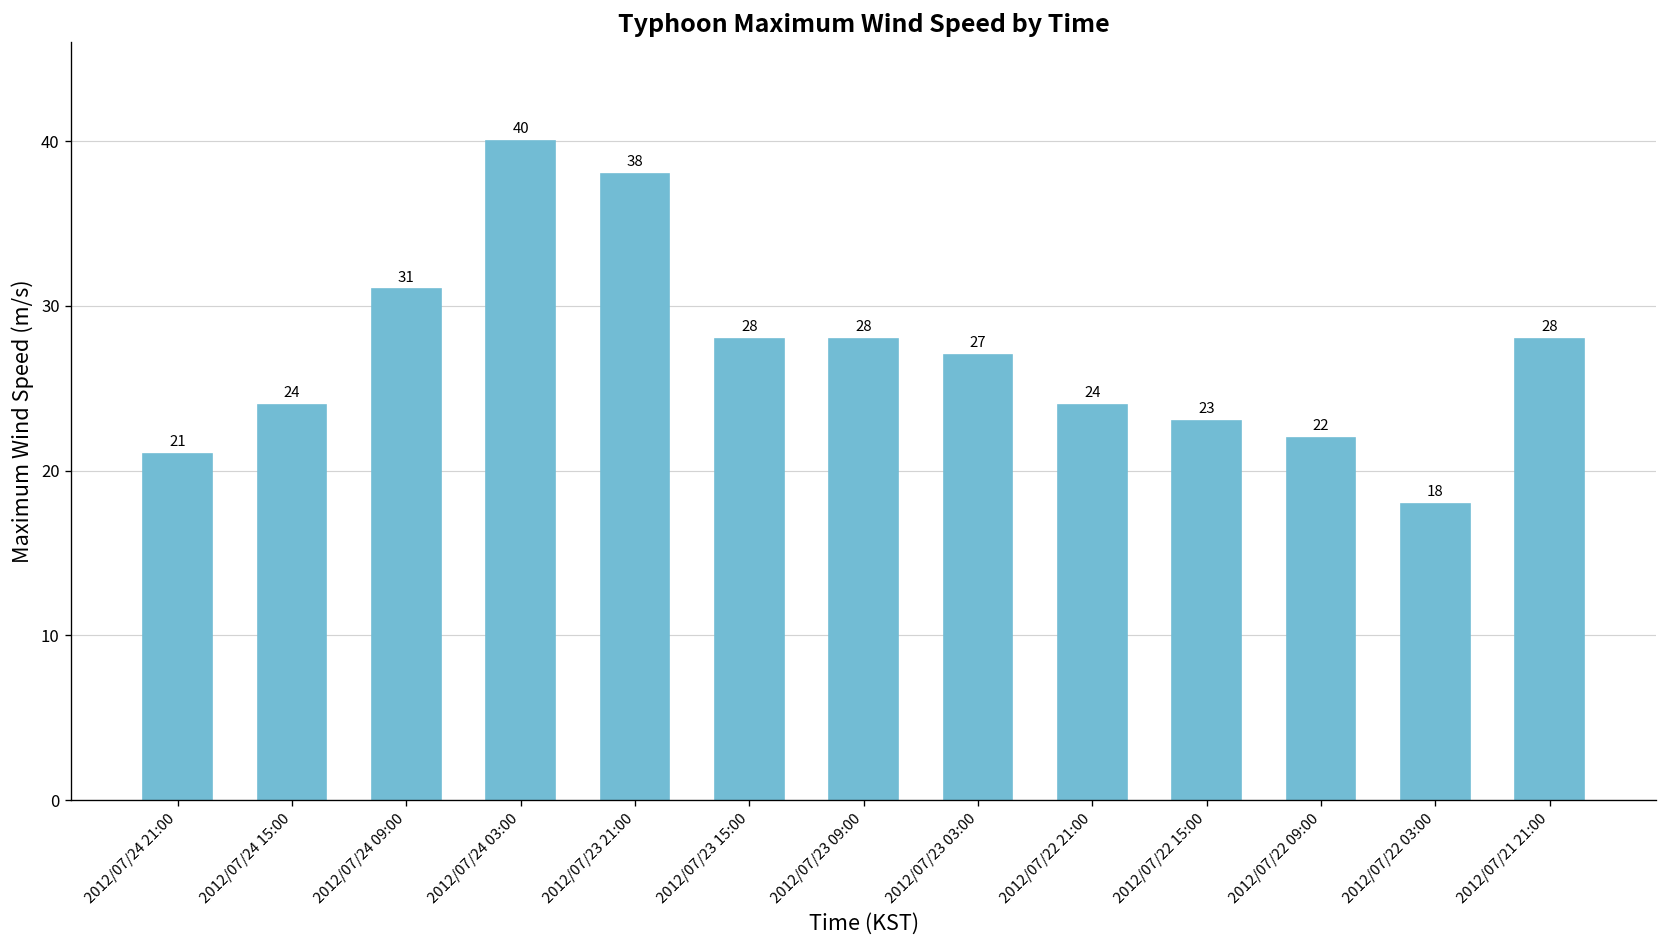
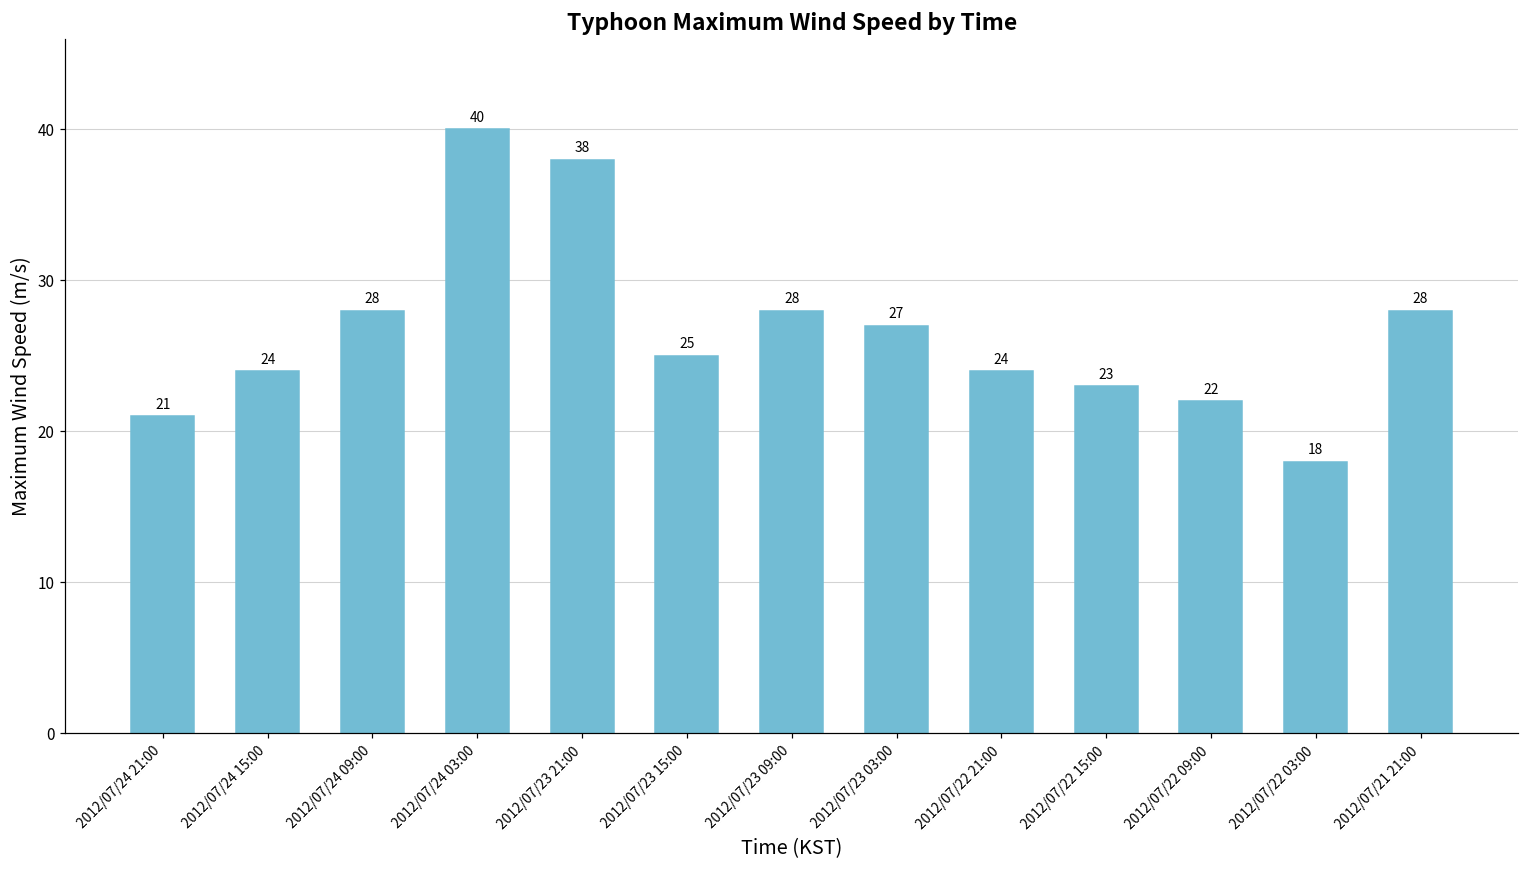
  {
    "2012/07/24 21:00": 21,
    "2012/07/24 15:00": 24,
-   "2012/07/24 09:00": 31,
+   "2012/07/24 09:00": 28,
    "2012/07/24 03:00": 40,
    "2012/07/23 21:00": 38,
-   "2012/07/23 15:00": 28,
+   "2012/07/23 15:00": 25,
    "2012/07/23 09:00": 28,
    "2012/07/23 03:00": 27,
    "2012/07/22 21:00": 24,
    "2012/07/22 15:00": 23,
    "2012/07/22 09:00": 22,
    "2012/07/22 03:00": 18,
    "2012/07/21 21:00": 28
  }
